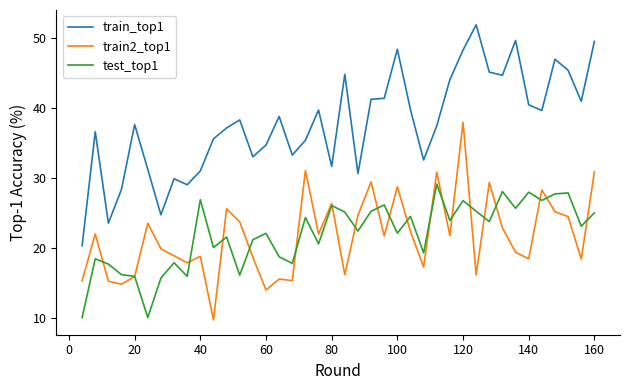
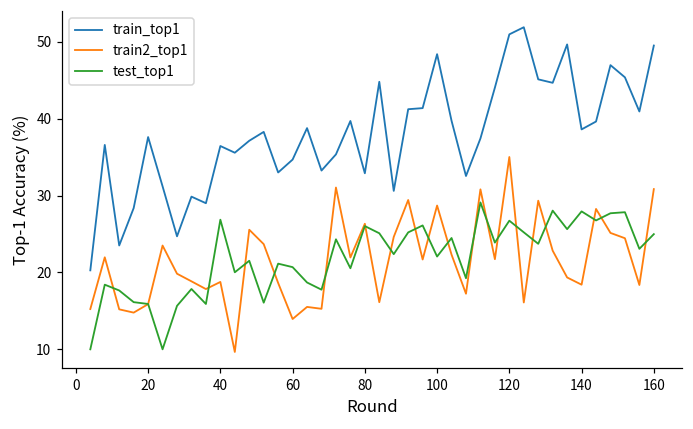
  {
    "train_top1": {
      "20": 38,
-     "40": 31,
+     "40": 36,
      "60": 35,
-     "80": 32,
+     "80": 33,
      "100": 48,
-     "120": 48,
-     "140": 40,
+     "120": 51,
+     "140": 39,
      "160": 50
    },
    "train2_top1": {
      "40": 19,
      "60": 14,
      "100": 29,
-     "120": 38,
+     "120": 35,
      "140": 18,
      "160": 31
    },
    "test_top1": {
      "40": 27,
-     "60": 22,
+     "60": 21,
      "100": 22,
      "120": 27,
      "140": 28,
      "160": 25
    }
  }
